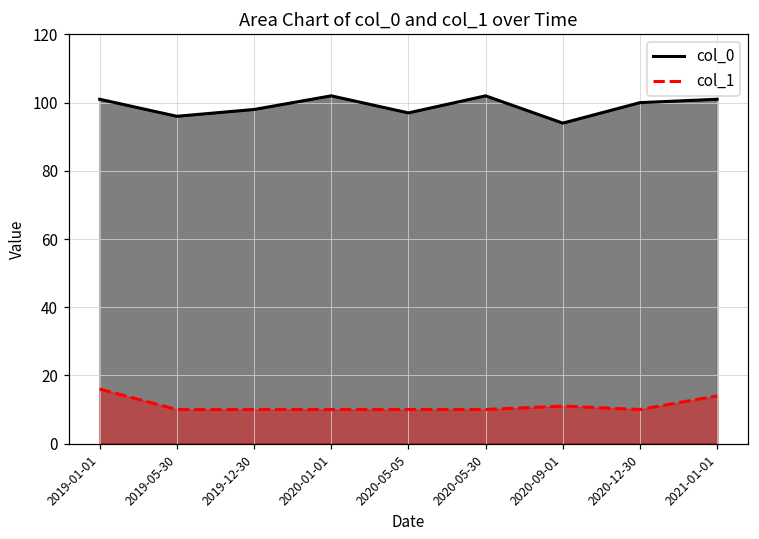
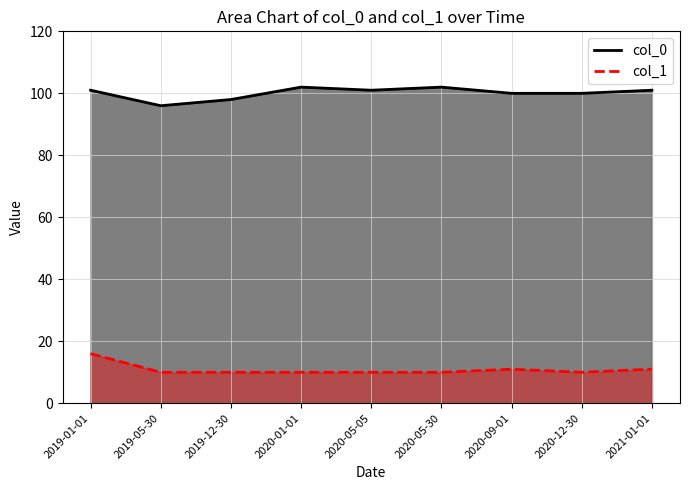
  {
    "col_0": {
      "2019-01-01": 101,
      "2019-05-30": 96,
      "2019-12-30": 98,
      "2020-01-01": 102,
-     "2020-05-05": 97,
+     "2020-05-05": 101,
      "2020-05-30": 102,
-     "2020-09-01": 94,
+     "2020-09-01": 100,
      "2020-12-30": 100,
      "2021-01-01": 101
    },
    "col_1": {
      "2019-01-01": 16,
      "2019-05-30": 10,
      "2019-12-30": 10,
      "2020-01-01": 10,
      "2020-05-05": 10,
      "2020-05-30": 10,
      "2020-09-01": 11,
      "2020-12-30": 10,
-     "2021-01-01": 14
+     "2021-01-01": 11
    }
  }
